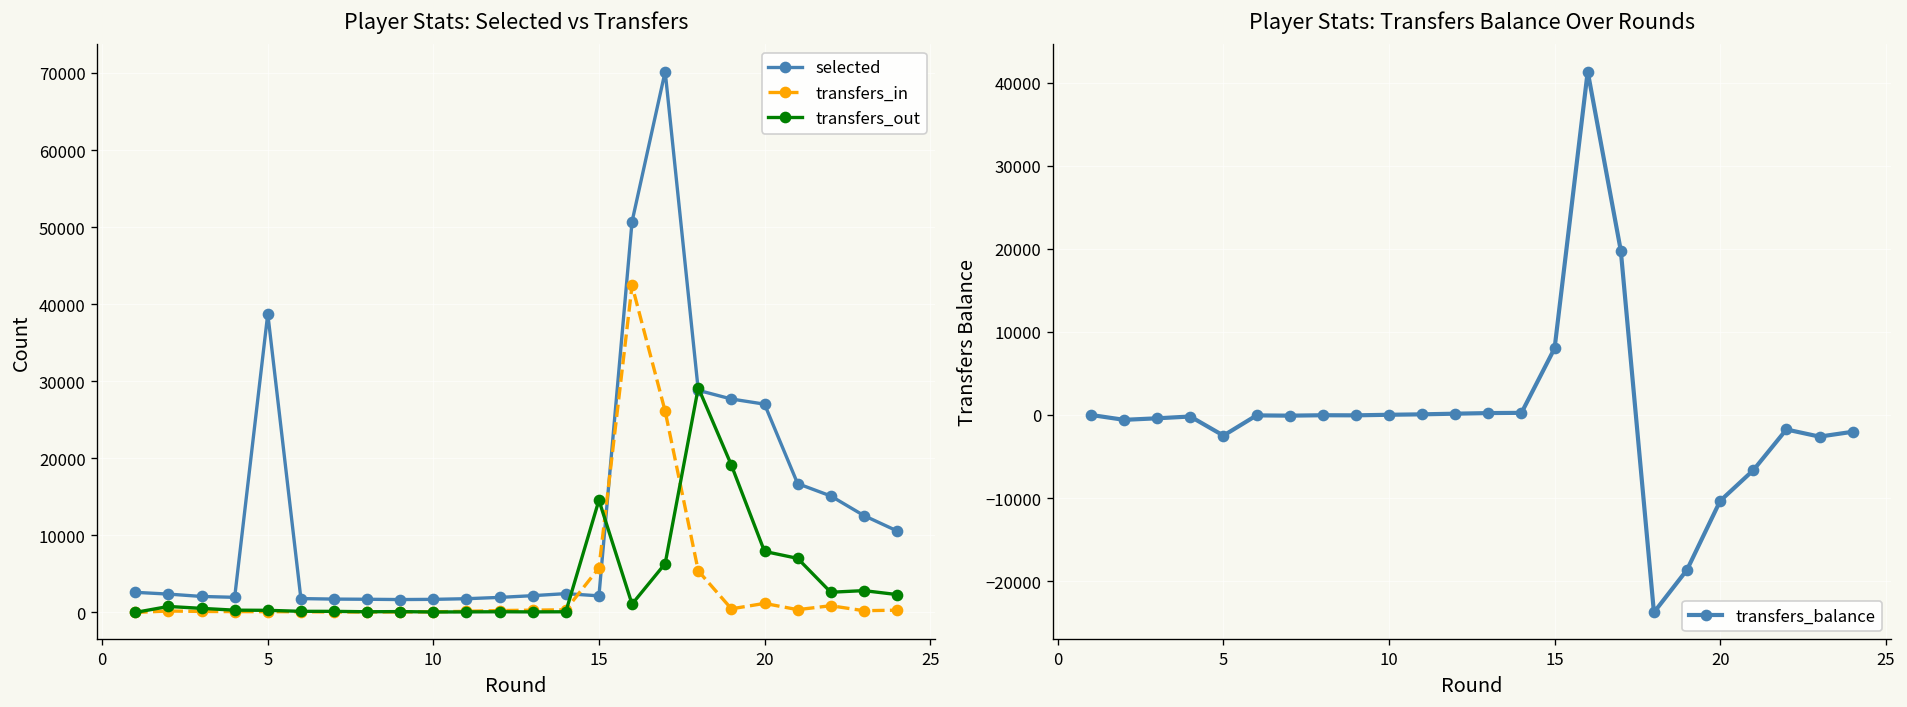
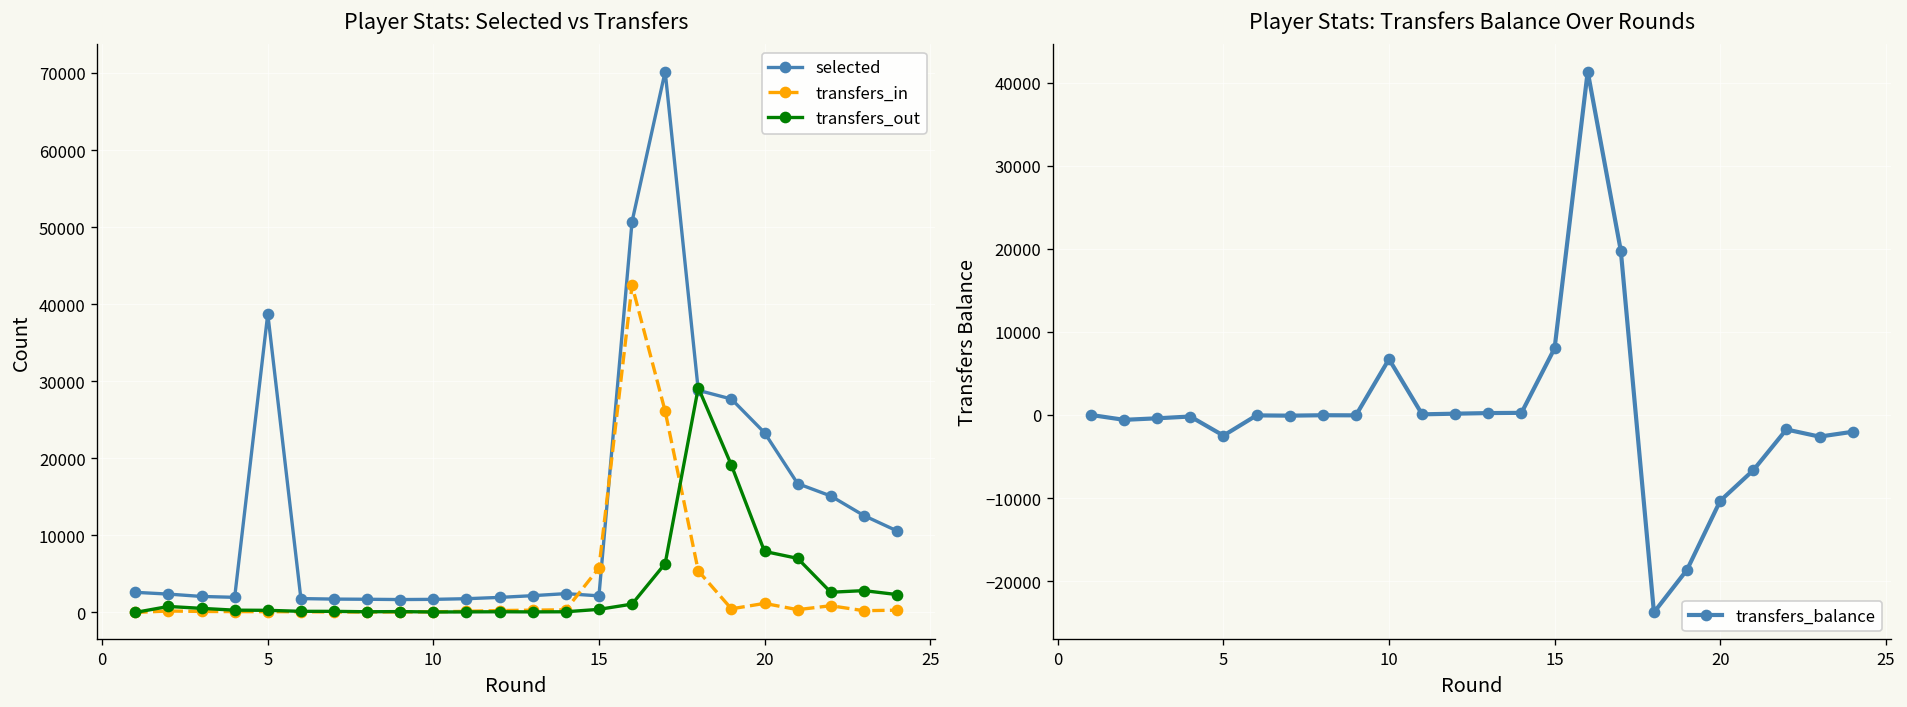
  {
    "Player Stats: Selected vs Transfers": {
      "selected": {
        "5": 39000,
        "10": 2000,
        "15": 2000,
-       "20": 27000
+       "20": 23000
      },
      "transfers_in": {
        "15": 6000,
        "20": 1000
      },
      "transfers_out": {
-       "15": 15000,
+       "15": 0,
        "20": 8000
      }
    },
    "Player Stats: Transfers Balance Over Rounds": {
      "5": -2000,
-     "10": 0,
+     "10": 7000,
      "15": 8000,
      "20": -10000
    }
  }
